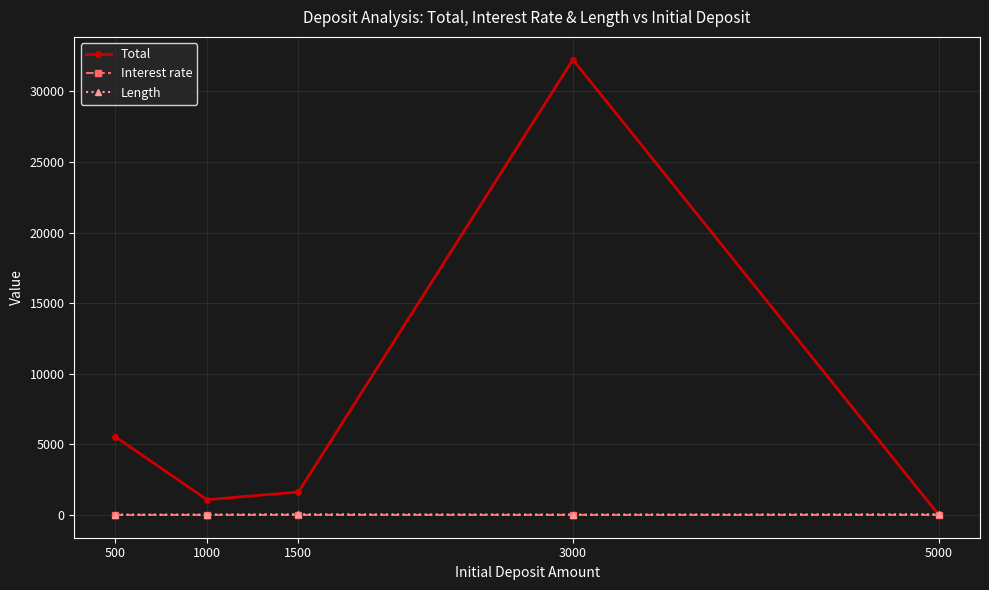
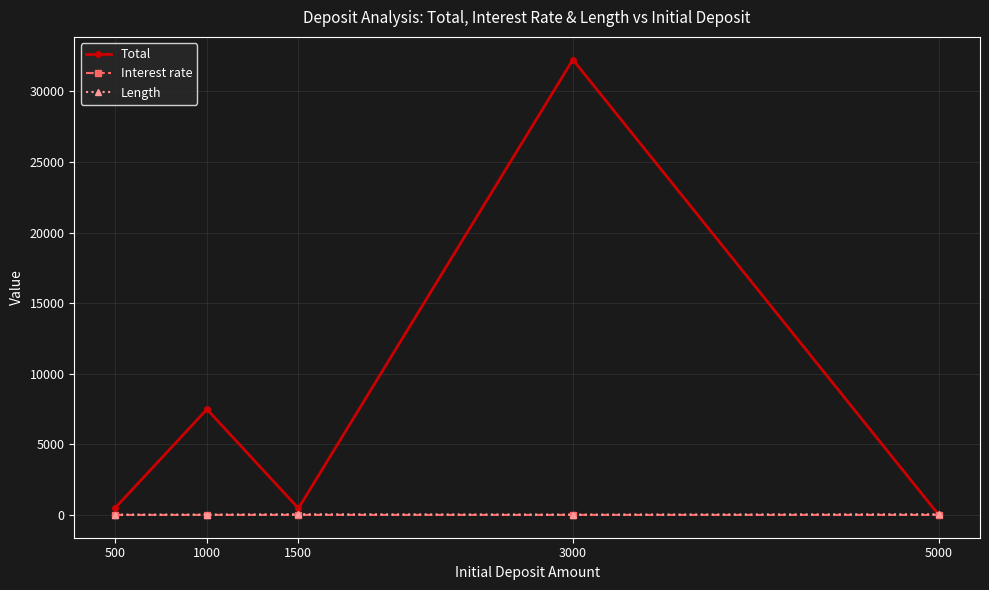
  {
    "Total": {
-     "500": 5500,
-     "1000": 1100,
-     "1500": 1600,
+     "500": 500,
+     "1000": 7500,
+     "1500": 500,
      "3000": 32200
    }
  }
